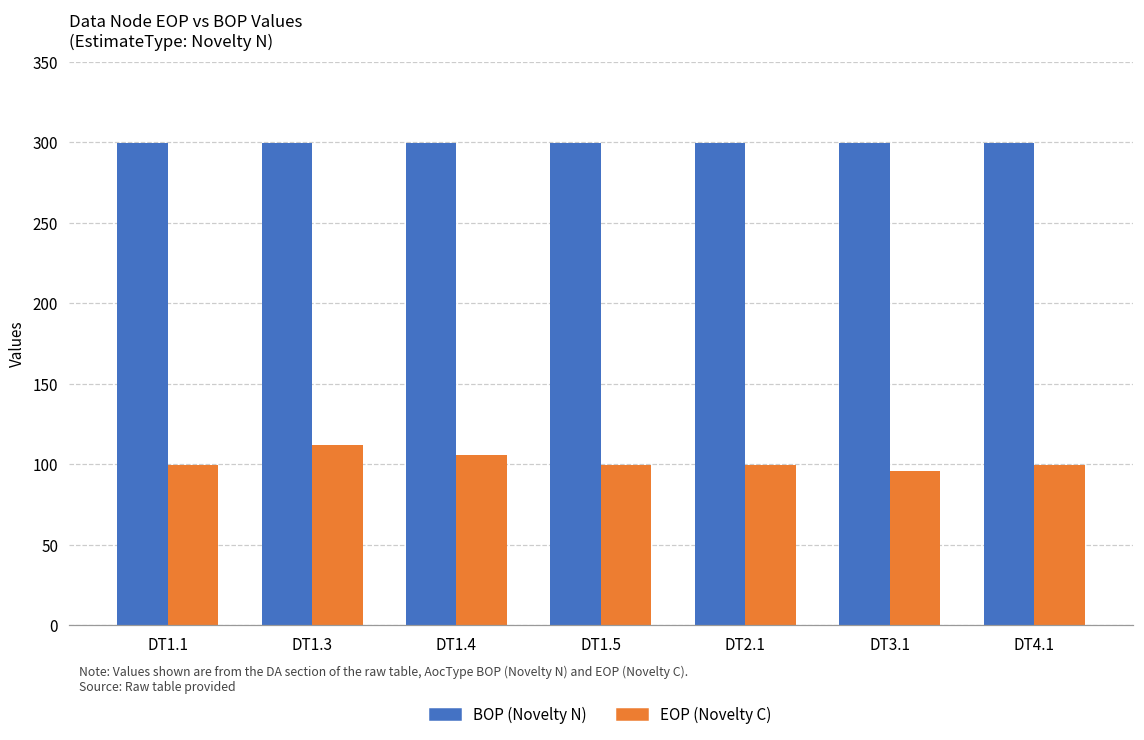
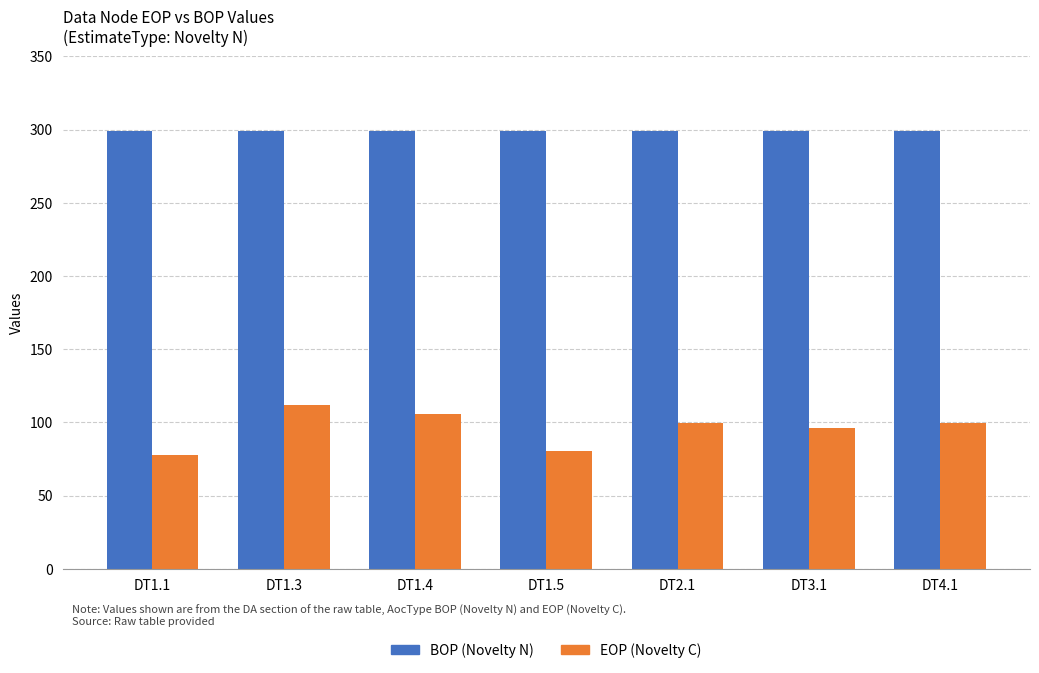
  {
    "BOP (Novelty N)": {
      "DT1.1": 299,
      "DT1.3": 299,
      "DT1.4": 299,
      "DT1.5": 299,
      "DT2.1": 299,
      "DT3.1": 299,
      "DT4.1": 299
    },
    "EOP (Novelty C)": {
-     "DT1.1": 100,
+     "DT1.1": 77,
      "DT1.3": 112,
      "DT1.4": 106,
-     "DT1.5": 100,
+     "DT1.5": 81,
      "DT2.1": 100,
      "DT3.1": 96,
      "DT4.1": 100
    }
  }
